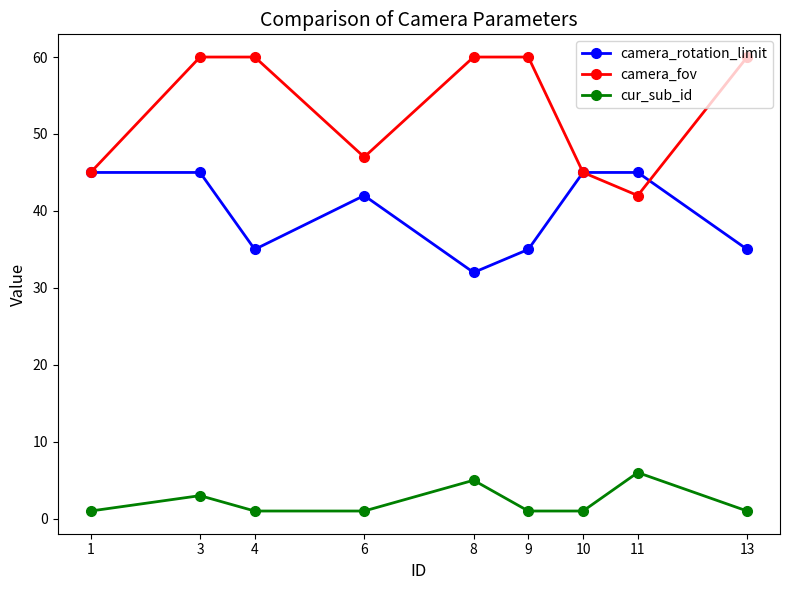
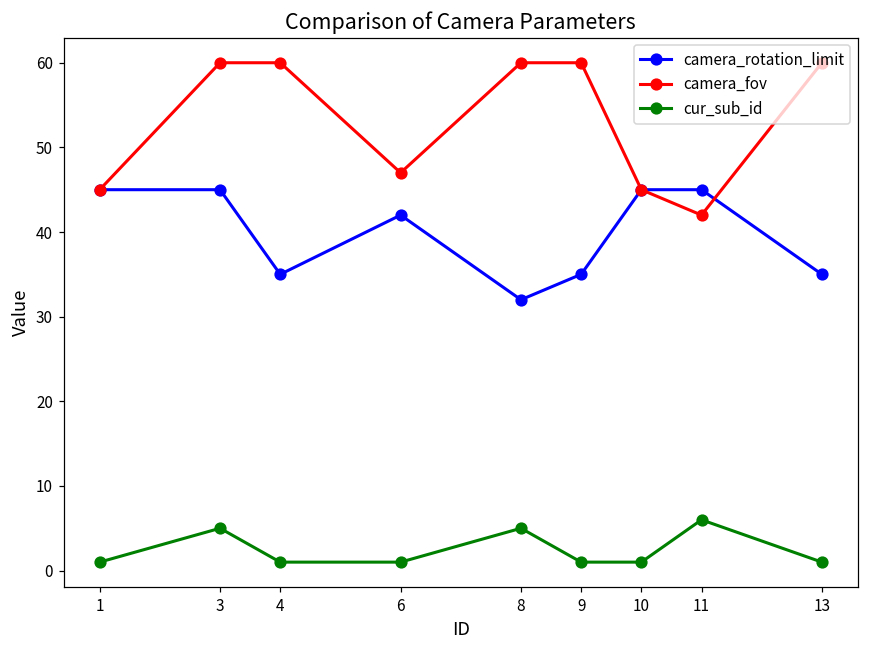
  {
    "camera_rotation_limit": {
      "3": 45,
      "4": 35,
      "6": 42,
      "8": 32,
      "9": 35,
      "11": 45,
      "13": 35
    },
    "camera_fov": {
      "3": 60,
      "4": 60,
      "6": 47,
      "8": 60,
      "9": 60,
      "11": 42
    },
    "cur_sub_id": {
      "1": 1,
-     "3": 3,
+     "3": 5,
      "4": 1,
      "6": 1,
      "8": 5,
      "9": 1,
      "10": 1,
      "11": 6,
      "13": 1
    }
  }
